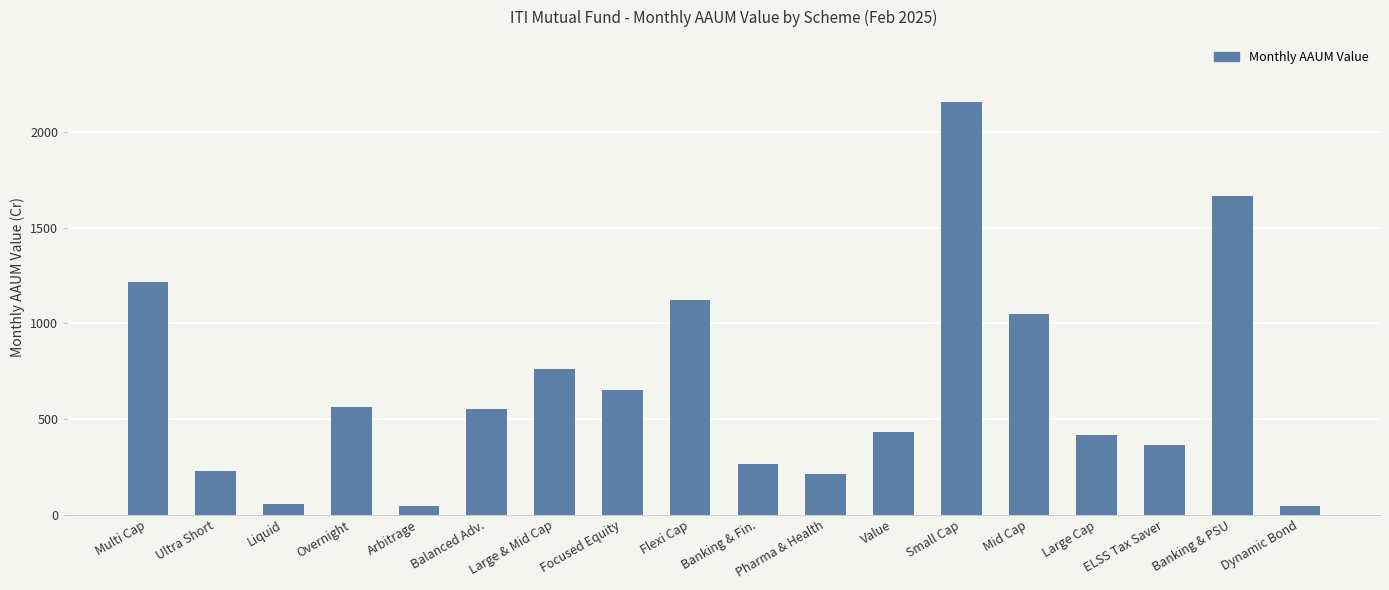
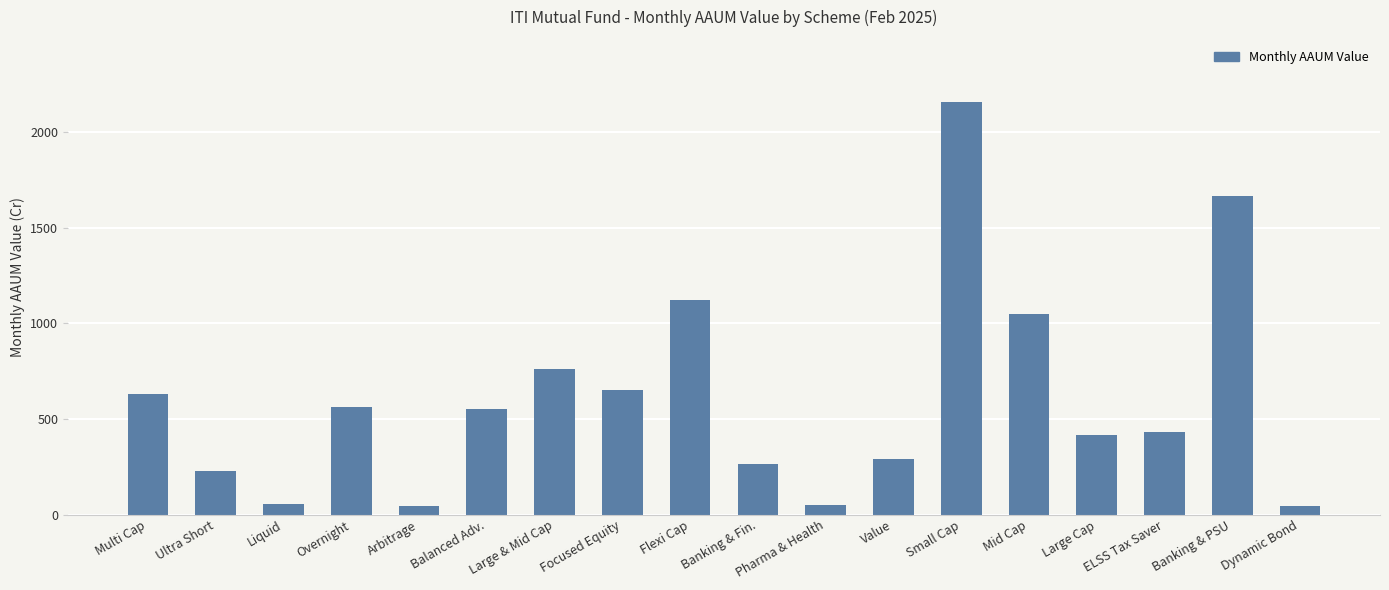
  {
-   "Multi Cap": 1210,
+   "Multi Cap": 630,
    "Ultra Short": 230,
    "Liquid": 60,
    "Overnight": 560,
    "Arbitrage": 40,
    "Balanced Adv.": 550,
    "Large & Mid Cap": 760,
    "Focused Equity": 650,
    "Flexi Cap": 1120,
    "Banking & Fin.": 260,
-   "Pharma & Health": 210,
-   "Value": 430,
+   "Pharma & Health": 50,
+   "Value": 290,
    "Small Cap": 2160,
    "Mid Cap": 1050,
    "Large Cap": 410,
-   "ELSS Tax Saver": 360,
+   "ELSS Tax Saver": 430,
    "Banking & PSU": 1670,
    "Dynamic Bond": 50
  }
